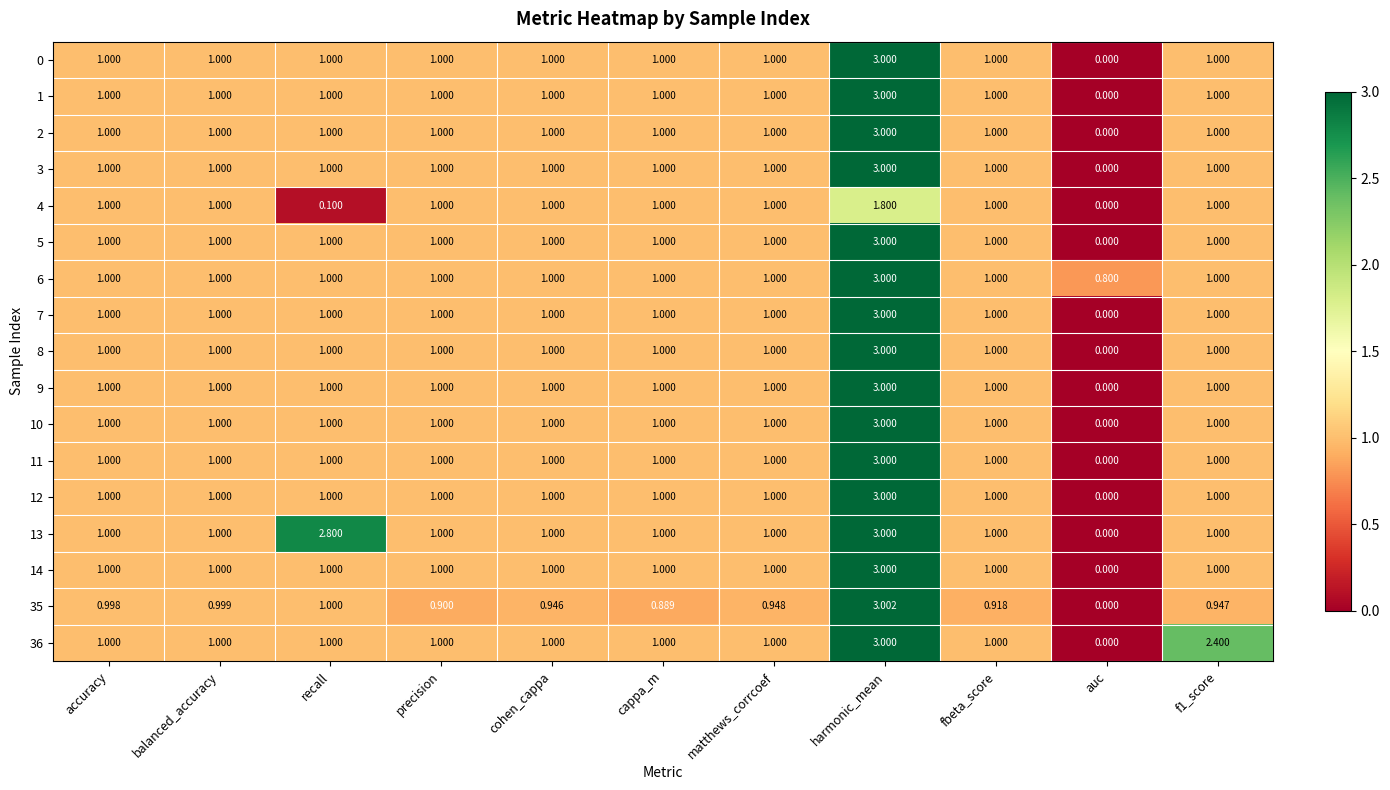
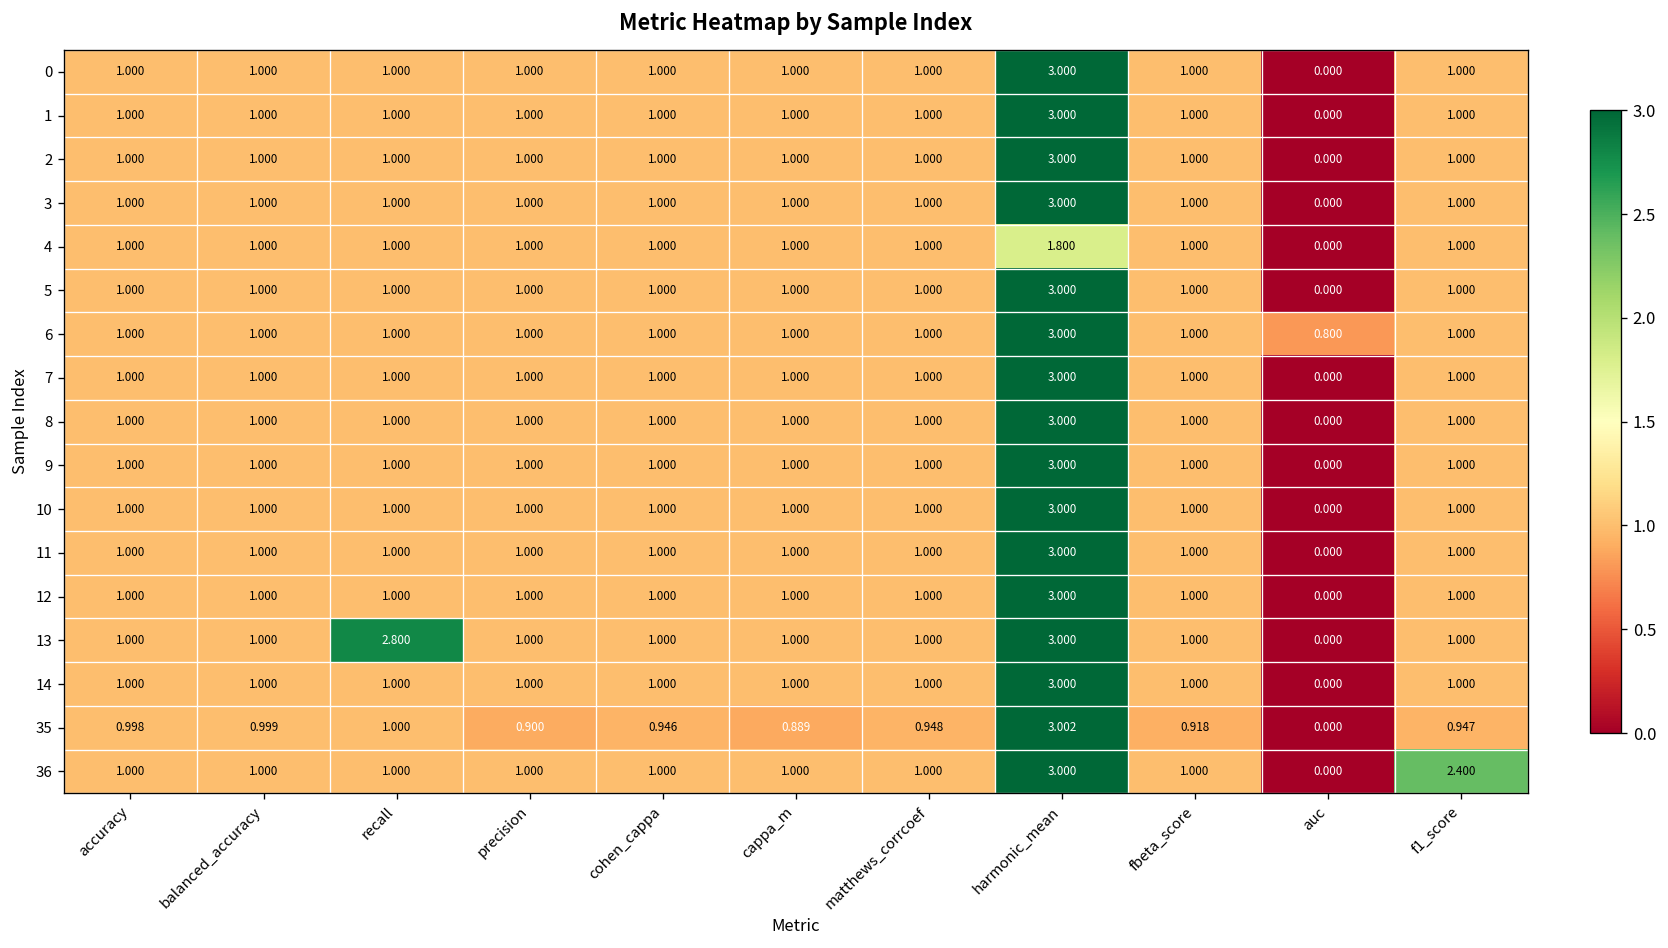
  {
    "0": {
      "accuracy": 1.000,
      "balanced_accuracy": 1.000,
      "recall": 1.000,
      "precision": 1.000,
      "cohen_cappa": 1.000,
      "cappa_m": 1.000,
      "matthews_corrcoef": 1.000,
      "harmonic_mean": 3.000,
      "fbeta_score": 1.000,
      "auc": 0.000,
      "f1_score": 1.000
    },
    "1": {
      "accuracy": 1.000,
      "balanced_accuracy": 1.000,
      "recall": 1.000,
      "precision": 1.000,
      "cohen_cappa": 1.000,
      "cappa_m": 1.000,
      "matthews_corrcoef": 1.000,
      "harmonic_mean": 3.000,
      "fbeta_score": 1.000,
      "auc": 0.000,
      "f1_score": 1.000
    },
    "2": {
      "accuracy": 1.000,
      "balanced_accuracy": 1.000,
      "recall": 1.000,
      "precision": 1.000,
      "cohen_cappa": 1.000,
      "cappa_m": 1.000,
      "matthews_corrcoef": 1.000,
      "harmonic_mean": 3.000,
      "fbeta_score": 1.000,
      "auc": 0.000,
      "f1_score": 1.000
    },
    "3": {
      "accuracy": 1.000,
      "balanced_accuracy": 1.000,
      "recall": 1.000,
      "precision": 1.000,
      "cohen_cappa": 1.000,
      "cappa_m": 1.000,
      "matthews_corrcoef": 1.000,
      "harmonic_mean": 3.000,
      "fbeta_score": 1.000,
      "auc": 0.000,
      "f1_score": 1.000
    },
    "4": {
      "accuracy": 1.000,
      "balanced_accuracy": 1.000,
-     "recall": 0.100,
+     "recall": 1.000,
      "precision": 1.000,
      "cohen_cappa": 1.000,
      "cappa_m": 1.000,
      "matthews_corrcoef": 1.000,
      "harmonic_mean": 1.800,
      "fbeta_score": 1.000,
      "auc": 0.000,
      "f1_score": 1.000
    },
    "5": {
      "accuracy": 1.000,
      "balanced_accuracy": 1.000,
      "recall": 1.000,
      "precision": 1.000,
      "cohen_cappa": 1.000,
      "cappa_m": 1.000,
      "matthews_corrcoef": 1.000,
      "harmonic_mean": 3.000,
      "fbeta_score": 1.000,
      "auc": 0.000,
      "f1_score": 1.000
    },
    "6": {
      "accuracy": 1.000,
      "balanced_accuracy": 1.000,
      "recall": 1.000,
      "precision": 1.000,
      "cohen_cappa": 1.000,
      "cappa_m": 1.000,
      "matthews_corrcoef": 1.000,
      "harmonic_mean": 3.000,
      "fbeta_score": 1.000,
      "auc": 0.800,
      "f1_score": 1.000
    },
    "7": {
      "accuracy": 1.000,
      "balanced_accuracy": 1.000,
      "recall": 1.000,
      "precision": 1.000,
      "cohen_cappa": 1.000,
      "cappa_m": 1.000,
      "matthews_corrcoef": 1.000,
      "harmonic_mean": 3.000,
      "fbeta_score": 1.000,
      "auc": 0.000,
      "f1_score": 1.000
    },
    "8": {
      "accuracy": 1.000,
      "balanced_accuracy": 1.000,
      "recall": 1.000,
      "precision": 1.000,
      "cohen_cappa": 1.000,
      "cappa_m": 1.000,
      "matthews_corrcoef": 1.000,
      "harmonic_mean": 3.000,
      "fbeta_score": 1.000,
      "auc": 0.000,
      "f1_score": 1.000
    },
    "9": {
      "accuracy": 1.000,
      "balanced_accuracy": 1.000,
      "recall": 1.000,
      "precision": 1.000,
      "cohen_cappa": 1.000,
      "cappa_m": 1.000,
      "matthews_corrcoef": 1.000,
      "harmonic_mean": 3.000,
      "fbeta_score": 1.000,
      "auc": 0.000,
      "f1_score": 1.000
    },
    "10": {
      "accuracy": 1.000,
      "balanced_accuracy": 1.000,
      "recall": 1.000,
      "precision": 1.000,
      "cohen_cappa": 1.000,
      "cappa_m": 1.000,
      "matthews_corrcoef": 1.000,
      "harmonic_mean": 3.000,
      "fbeta_score": 1.000,
      "auc": 0.000,
      "f1_score": 1.000
    },
    "11": {
      "accuracy": 1.000,
      "balanced_accuracy": 1.000,
      "recall": 1.000,
      "precision": 1.000,
      "cohen_cappa": 1.000,
      "cappa_m": 1.000,
      "matthews_corrcoef": 1.000,
      "harmonic_mean": 3.000,
      "fbeta_score": 1.000,
      "auc": 0.000,
      "f1_score": 1.000
    },
    "12": {
      "accuracy": 1.000,
      "balanced_accuracy": 1.000,
      "recall": 1.000,
      "precision": 1.000,
      "cohen_cappa": 1.000,
      "cappa_m": 1.000,
      "matthews_corrcoef": 1.000,
      "harmonic_mean": 3.000,
      "fbeta_score": 1.000,
      "auc": 0.000,
      "f1_score": 1.000
    },
    "13": {
      "accuracy": 1.000,
      "balanced_accuracy": 1.000,
      "recall": 2.800,
      "precision": 1.000,
      "cohen_cappa": 1.000,
      "cappa_m": 1.000,
      "matthews_corrcoef": 1.000,
      "harmonic_mean": 3.000,
      "fbeta_score": 1.000,
      "auc": 0.000,
      "f1_score": 1.000
    },
    "14": {
      "accuracy": 1.000,
      "balanced_accuracy": 1.000,
      "recall": 1.000,
      "precision": 1.000,
      "cohen_cappa": 1.000,
      "cappa_m": 1.000,
      "matthews_corrcoef": 1.000,
      "harmonic_mean": 3.000,
      "fbeta_score": 1.000,
      "auc": 0.000,
      "f1_score": 1.000
    },
    "35": {
      "accuracy": 0.998,
      "balanced_accuracy": 0.999,
      "recall": 1.000,
      "precision": 0.900,
      "cohen_cappa": 0.946,
      "cappa_m": 0.889,
      "matthews_corrcoef": 0.948,
      "harmonic_mean": 3.002,
      "fbeta_score": 0.918,
      "auc": 0.000,
      "f1_score": 0.947
    },
    "36": {
      "accuracy": 1.000,
      "balanced_accuracy": 1.000,
      "recall": 1.000,
      "precision": 1.000,
      "cohen_cappa": 1.000,
      "cappa_m": 1.000,
      "matthews_corrcoef": 1.000,
      "harmonic_mean": 3.000,
      "fbeta_score": 1.000,
      "auc": 0.000,
      "f1_score": 2.400
    }
  }
